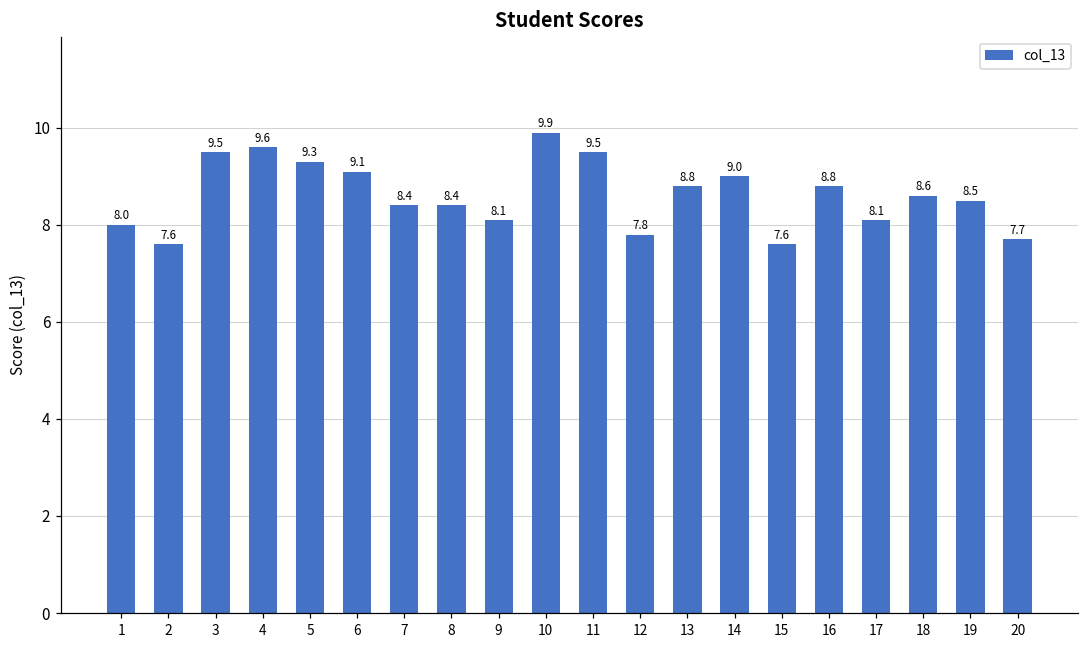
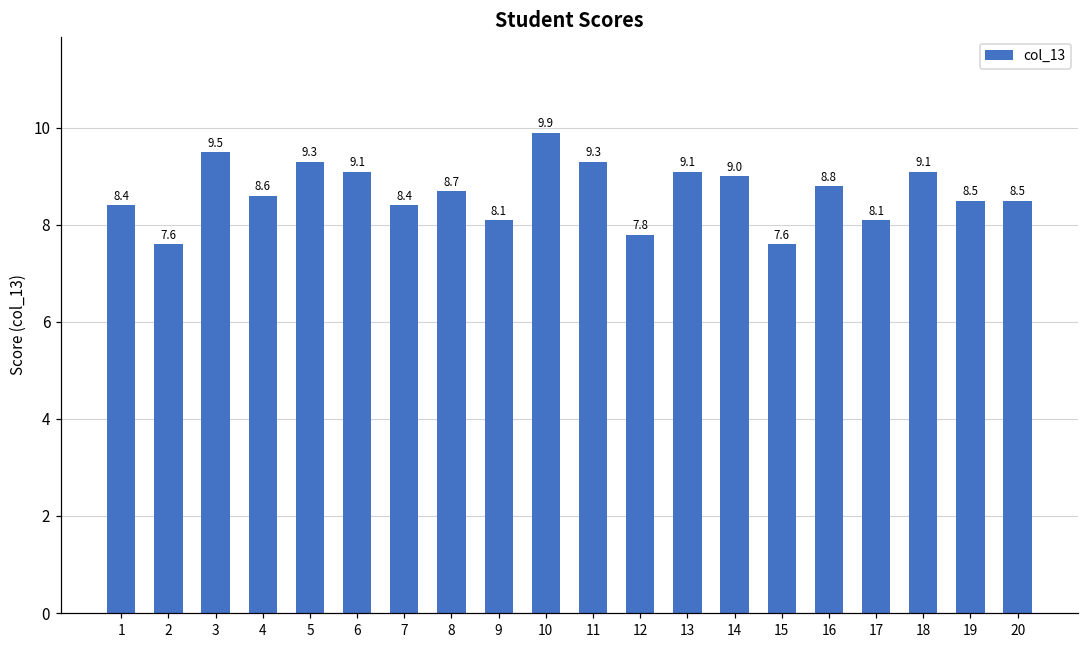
  {
-   "1": 8.0,
+   "1": 8.4,
    "2": 7.6,
    "3": 9.5,
-   "4": 9.6,
+   "4": 8.6,
    "5": 9.3,
    "6": 9.1,
    "7": 8.4,
-   "8": 8.4,
+   "8": 8.7,
    "9": 8.1,
    "10": 9.9,
-   "11": 9.5,
+   "11": 9.3,
    "12": 7.8,
-   "13": 8.8,
+   "13": 9.1,
    "14": 9.0,
    "15": 7.6,
    "16": 8.8,
    "17": 8.1,
-   "18": 8.6,
+   "18": 9.1,
    "19": 8.5,
-   "20": 7.7
+   "20": 8.5
  }
